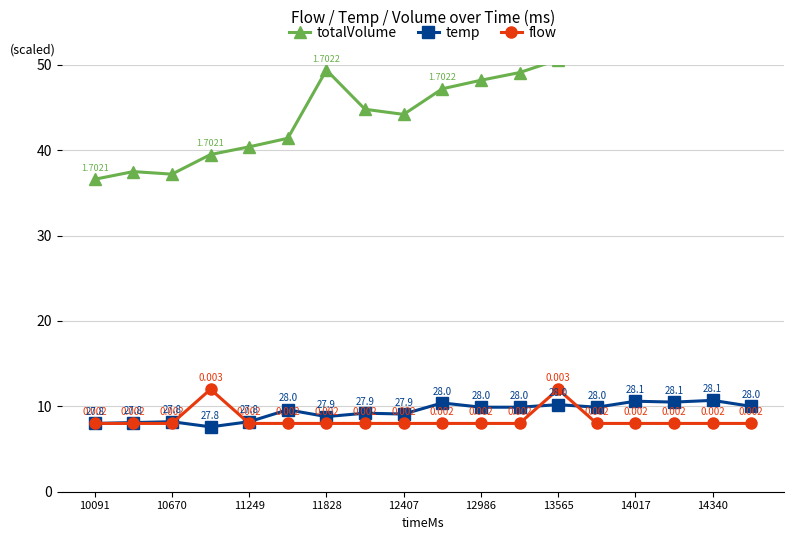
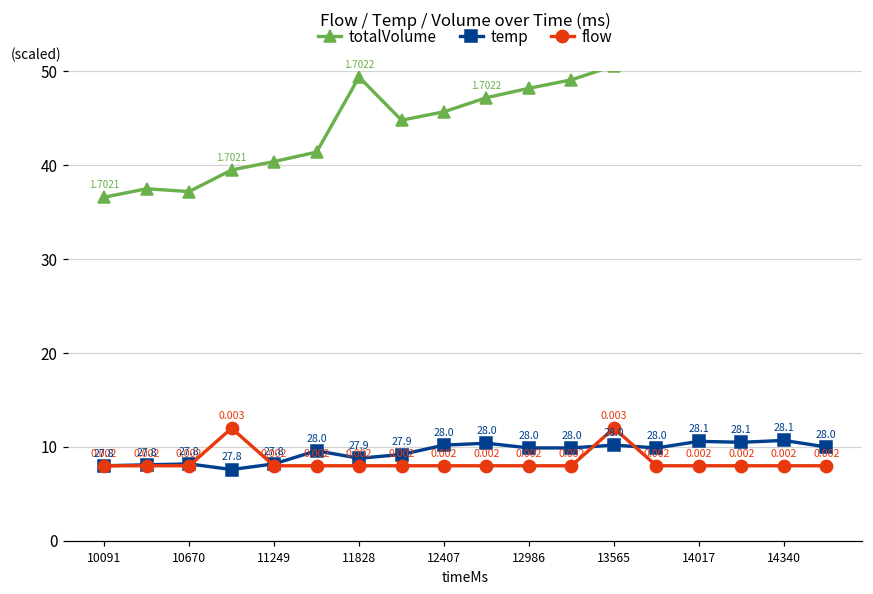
  {
    "totalVolume": {
      "10670": 37,
      "11249": 40,
-     "12407": 44,
+     "12407": 46,
      "12986": 48
    },
    "temp": {
-     "12407": 27.9
+     "12407": 28.0
    },
    "flow": {
      "11828": 8,
      "12407": 8,
      "12986": 8
    }
  }
